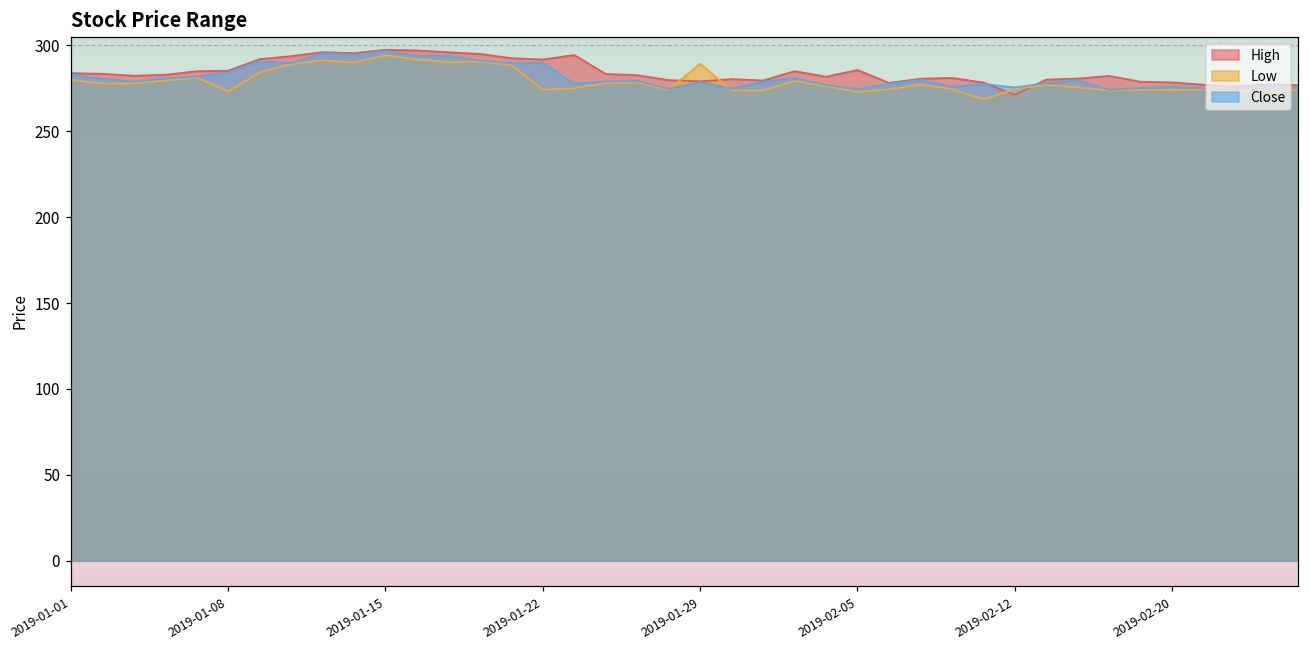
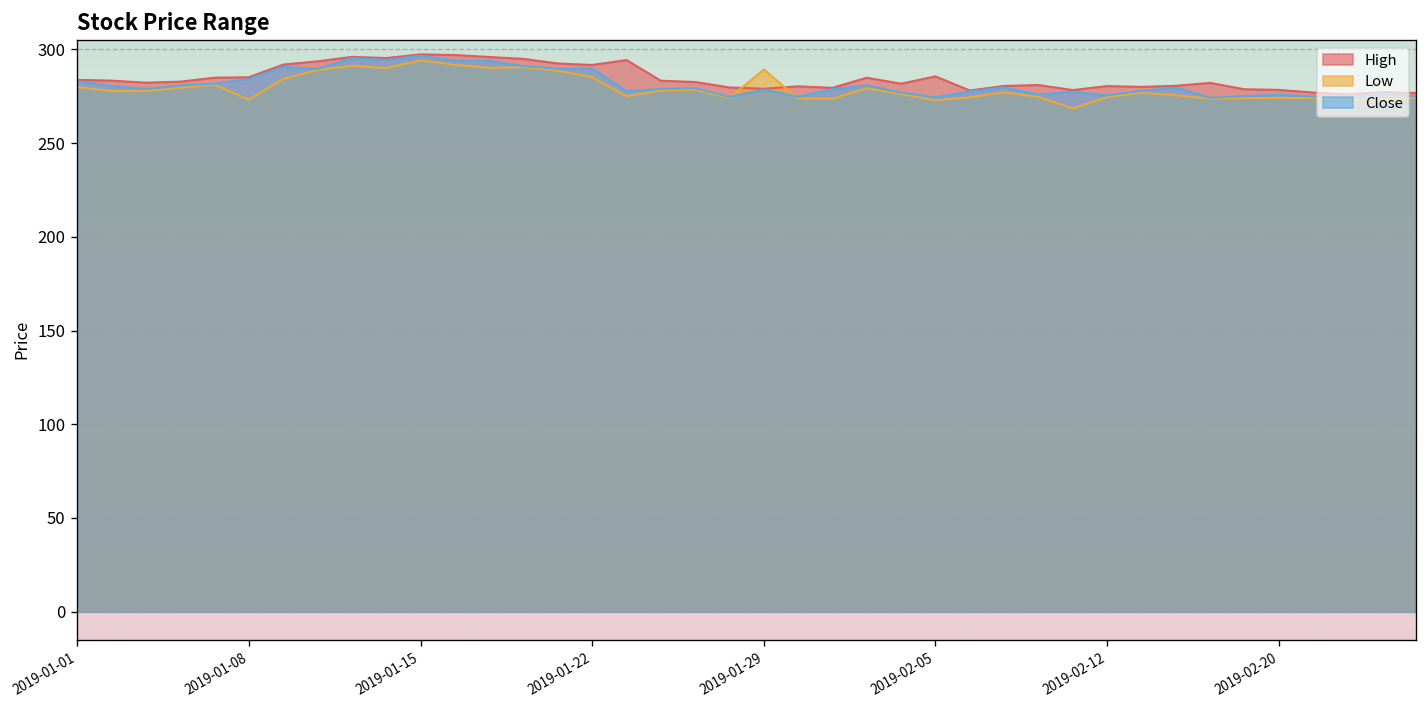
  {
    "High": {
      "2019-01-22": 292,
      "2019-02-05": 286,
-     "2019-02-12": 271,
+     "2019-02-12": 280,
      "2019-02-20": 278
    },
    "Low": {
      "2019-01-01": 280,
      "2019-01-08": 273,
      "2019-01-15": 294,
-     "2019-01-22": 274,
+     "2019-01-22": 285,
      "2019-01-29": 289,
      "2019-02-20": 274
    },
    "Close": {
      "2019-01-22": 290,
      "2019-02-20": 276
    }
  }
